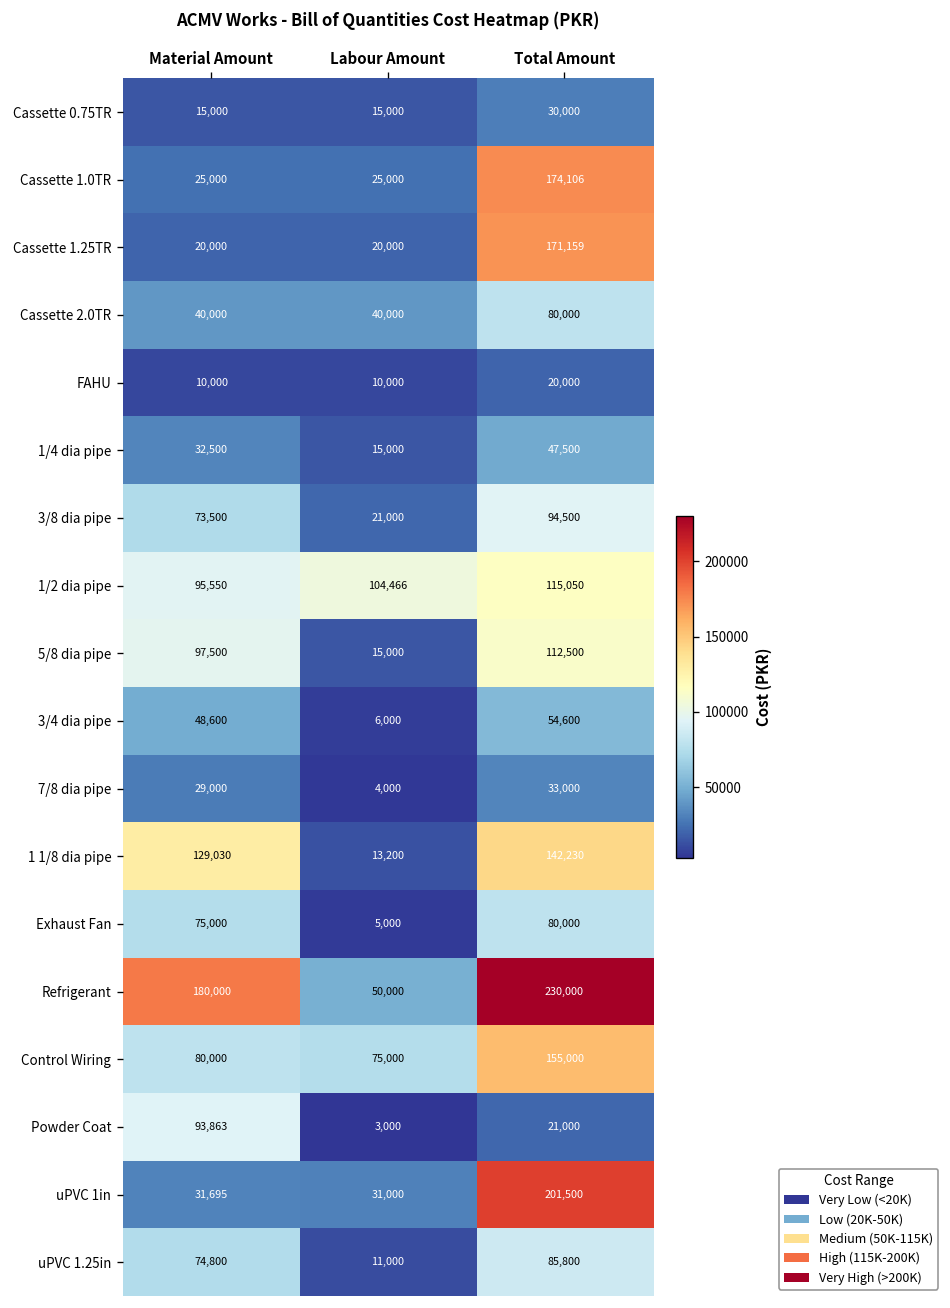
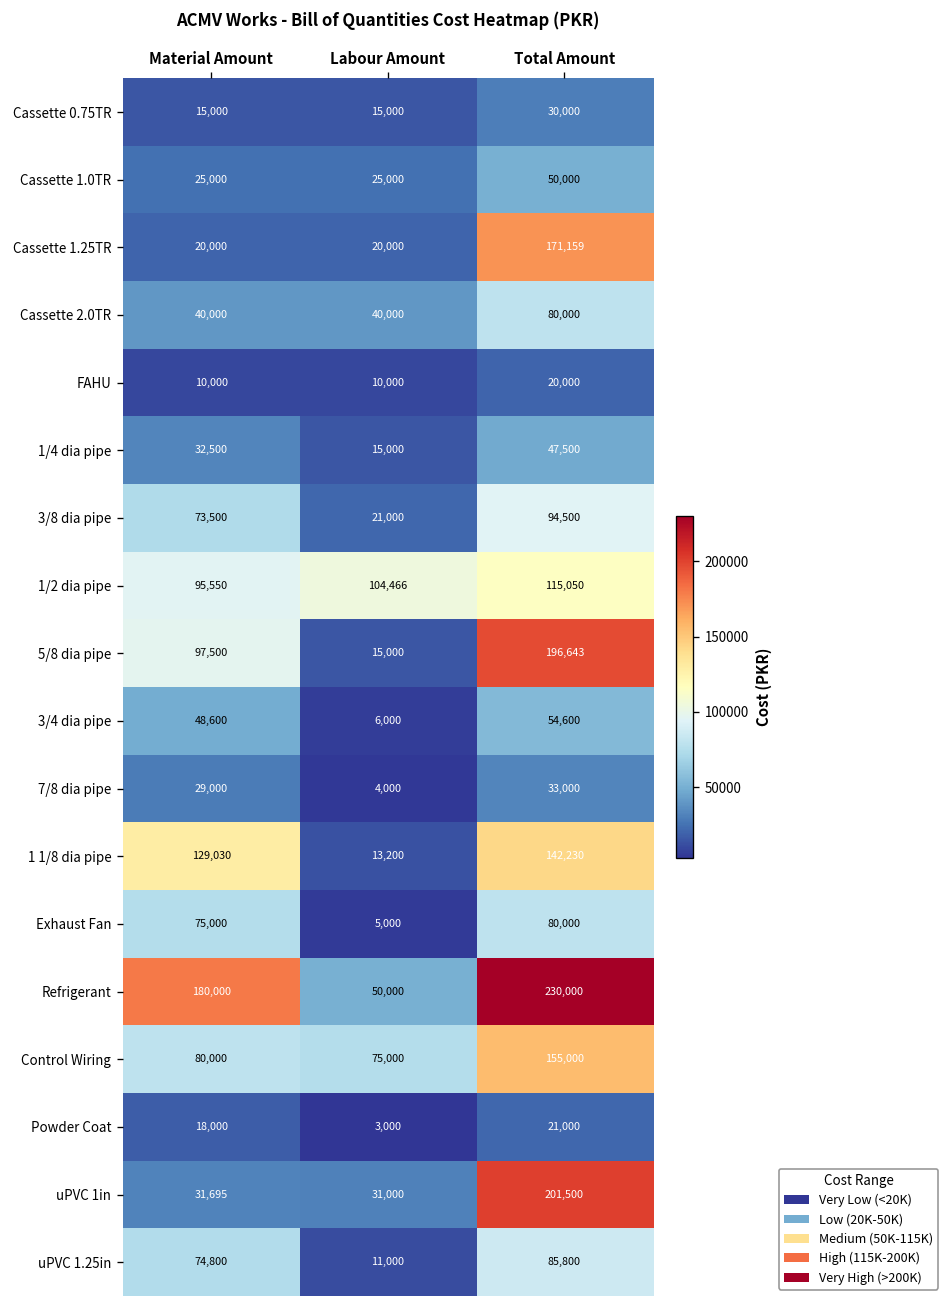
  {
    "Cassette 0.75TR": {
      "Material Amount": "15,000",
      "Labour Amount": "15,000",
      "Total Amount": "30,000"
    },
    "Cassette 1.0TR": {
      "Material Amount": "25,000",
      "Labour Amount": "25,000",
-     "Total Amount": "174,106"
+     "Total Amount": "50,000"
    },
    "Cassette 1.25TR": {
      "Material Amount": "20,000",
      "Labour Amount": "20,000",
      "Total Amount": "171,159"
    },
    "Cassette 2.0TR": {
      "Material Amount": "40,000",
      "Labour Amount": "40,000",
      "Total Amount": "80,000"
    },
    "FAHU": {
      "Material Amount": "10,000",
      "Labour Amount": "10,000",
      "Total Amount": "20,000"
    },
    "1/4 dia pipe": {
      "Material Amount": "32,500",
      "Labour Amount": "15,000",
      "Total Amount": "47,500"
    },
    "3/8 dia pipe": {
      "Material Amount": "73,500",
      "Labour Amount": "21,000",
      "Total Amount": "94,500"
    },
    "1/2 dia pipe": {
      "Material Amount": "95,550",
      "Labour Amount": "104,466",
      "Total Amount": "115,050"
    },
    "5/8 dia pipe": {
      "Material Amount": "97,500",
      "Labour Amount": "15,000",
-     "Total Amount": "112,500"
+     "Total Amount": "196,643"
    },
    "3/4 dia pipe": {
      "Material Amount": "48,600",
      "Labour Amount": "6,000",
      "Total Amount": "54,600"
    },
    "7/8 dia pipe": {
      "Material Amount": "29,000",
      "Labour Amount": "4,000",
      "Total Amount": "33,000"
    },
    "1 1/8 dia pipe": {
      "Material Amount": "129,030",
      "Labour Amount": "13,200",
      "Total Amount": "142,230"
    },
    "Exhaust Fan": {
      "Material Amount": "75,000",
      "Labour Amount": "5,000",
      "Total Amount": "80,000"
    },
    "Refrigerant": {
      "Material Amount": "180,000",
      "Labour Amount": "50,000",
      "Total Amount": "230,000"
    },
    "Control Wiring": {
      "Material Amount": "80,000",
      "Labour Amount": "75,000",
      "Total Amount": "155,000"
    },
    "Powder Coat": {
-     "Material Amount": "93,863",
+     "Material Amount": "18,000",
      "Labour Amount": "3,000",
      "Total Amount": "21,000"
    },
    "uPVC 1in": {
      "Material Amount": "31,695",
      "Labour Amount": "31,000",
      "Total Amount": "201,500"
    },
    "uPVC 1.25in": {
      "Material Amount": "74,800",
      "Labour Amount": "11,000",
      "Total Amount": "85,800"
    }
  }
